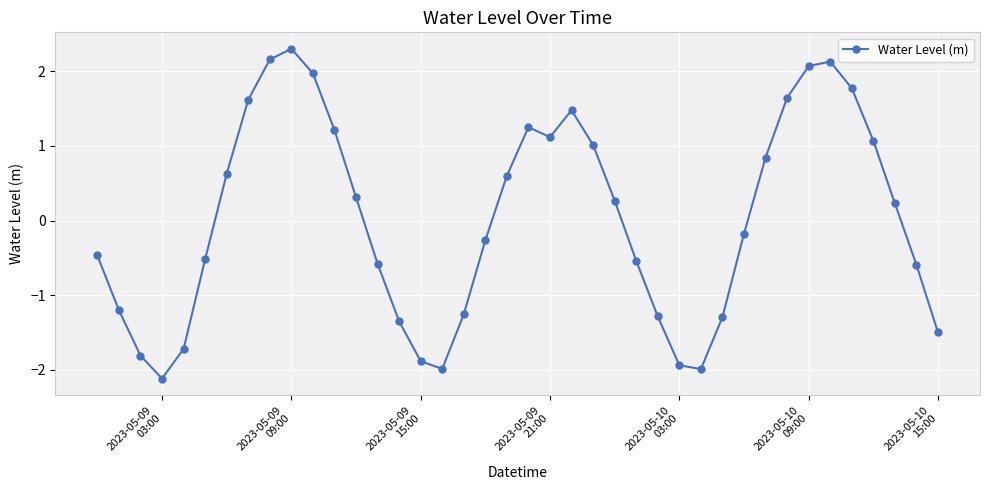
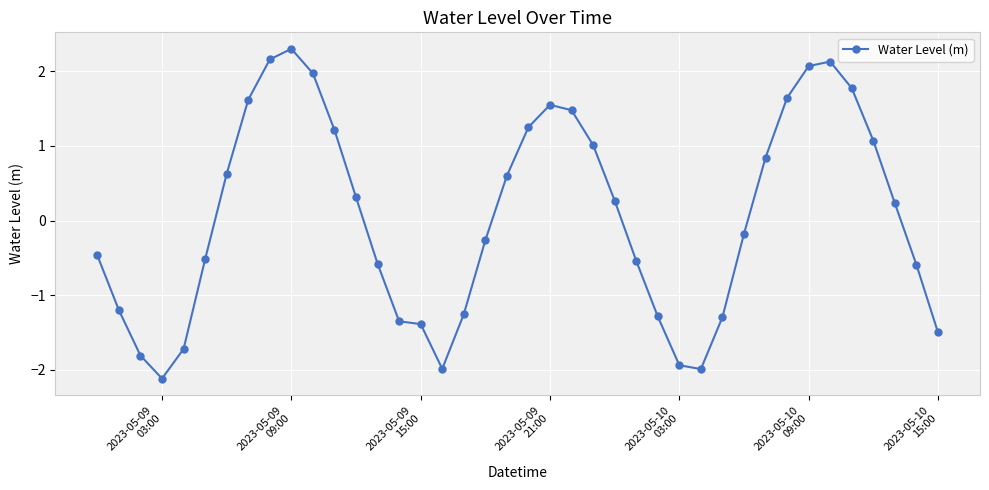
  {
    "2023-05-09 03:00": -2.1,
    "2023-05-09 09:00": 2.3,
-   "2023-05-09 15:00": -1.9,
-   "2023-05-09 21:00": 1.1,
+   "2023-05-09 15:00": -1.4,
+   "2023-05-09 21:00": 1.6,
    "2023-05-10 03:00": -1.9,
    "2023-05-10 09:00": 2.1,
    "2023-05-10 15:00": -1.5
  }
